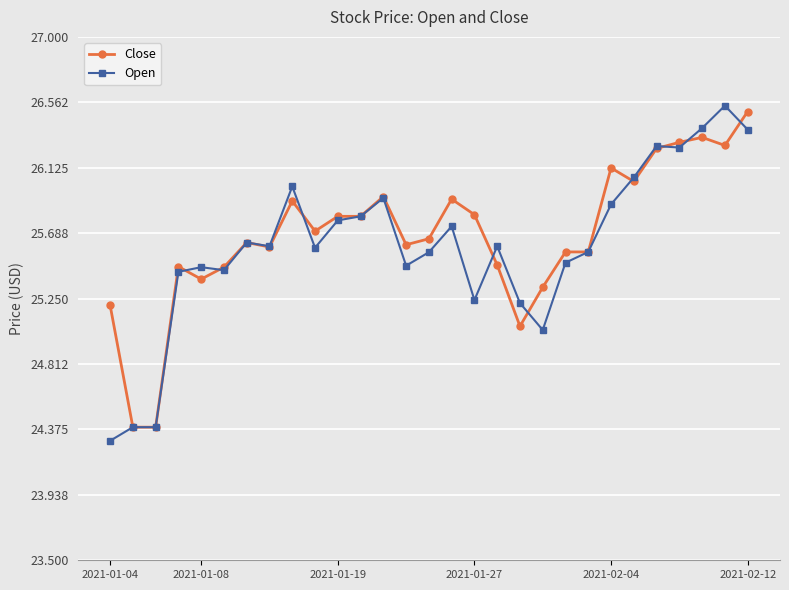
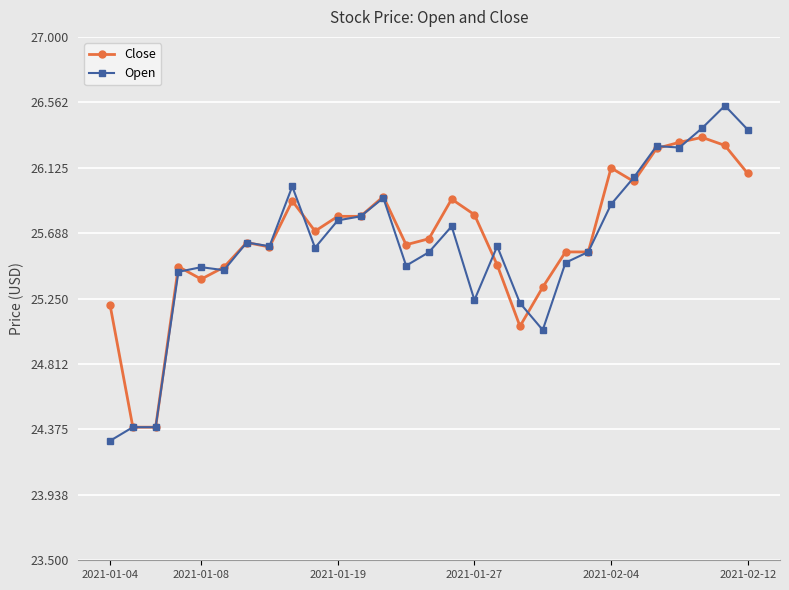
  {
    "Close": {
      "2021-01-04": 25.21,
      "2021-01-08": 25.38,
      "2021-01-19": 25.80,
      "2021-01-27": 25.81,
      "2021-02-04": 26.12,
-     "2021-02-12": 26.50
+     "2021-02-12": 26.09
    },
    "Open": {
      "2021-01-04": 24.30,
      "2021-01-08": 25.46,
      "2021-01-19": 25.77,
      "2021-01-27": 25.24,
      "2021-02-04": 25.88,
      "2021-02-12": 26.38
    }
  }
